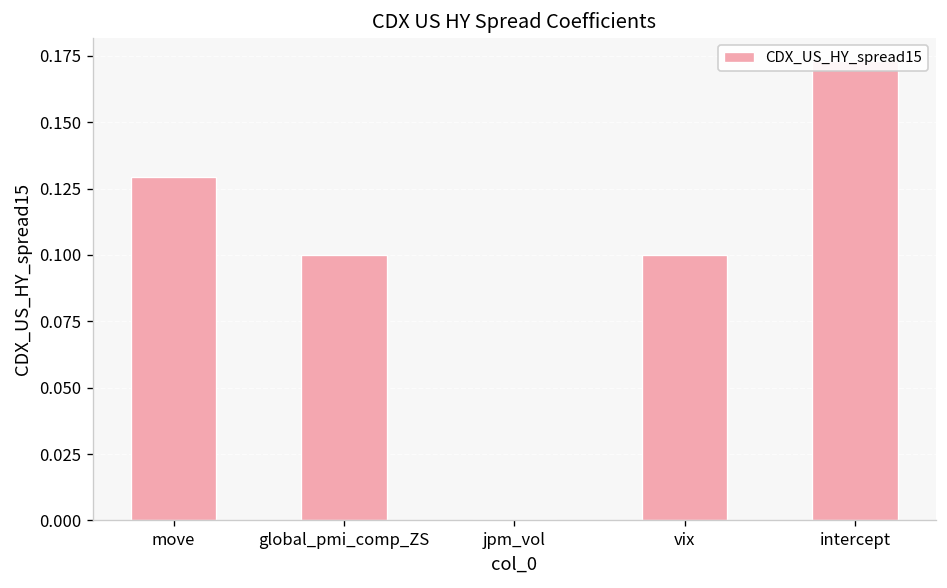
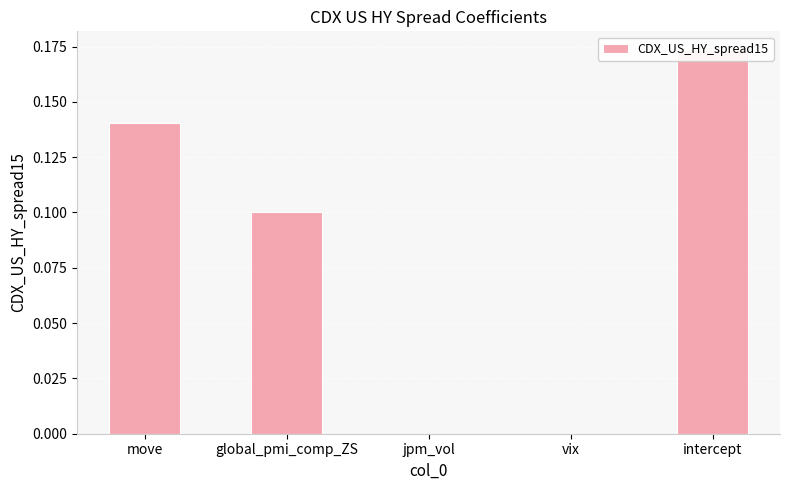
  {
-   "move": 0.130,
+   "move": 0.140,
    "global_pmi_comp_ZS": 0.100,
    "jpm_vol": 0.000,
-   "vix": 0.1
+   "vix": 0.0
  }
